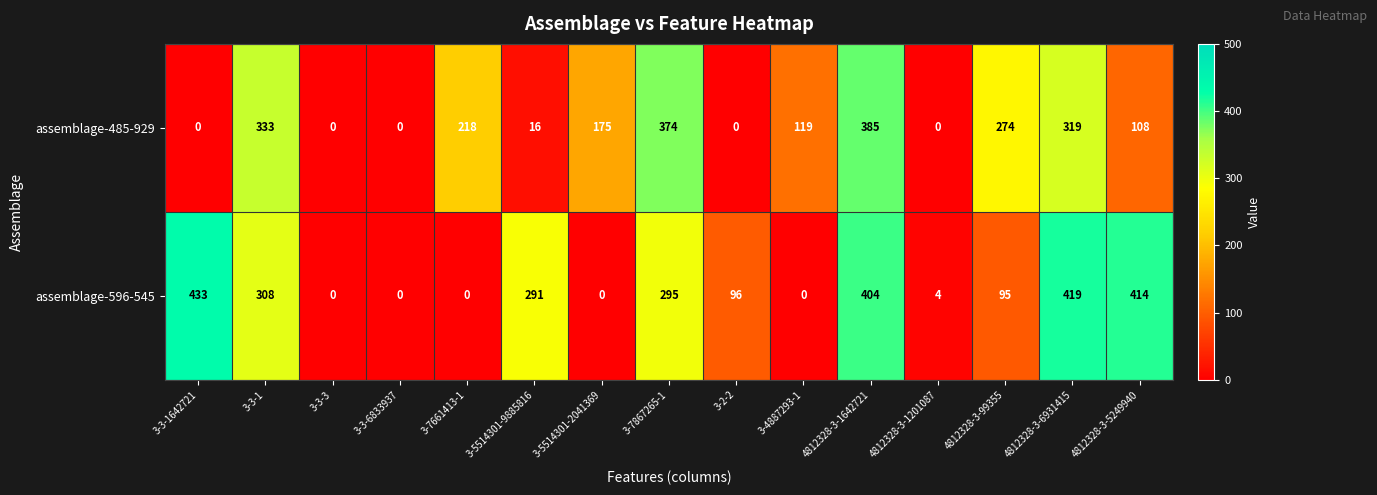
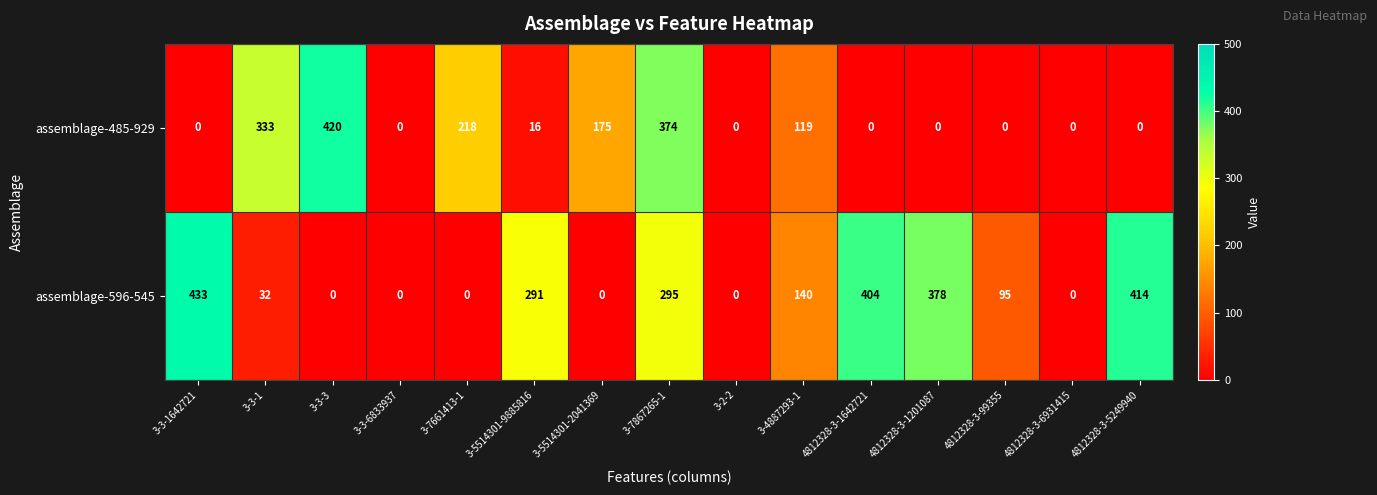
  {
    "assemblage-485-929": {
      "3-3-1642721": 0,
      "3-3-1": 333,
-     "3-3-3": 0,
+     "3-3-3": 420,
      "3-3-6833937": 0,
      "3-7661413-1": 218,
      "3-5514301-9885816": 16,
      "3-5514301-2041369": 175,
      "3-7867265-1": 374,
      "3-2-2": 0,
      "3-4887293-1": 119,
-     "4812328-3-1642721": 385,
+     "4812328-3-1642721": 0,
      "4812328-3-1201087": 0,
-     "4812328-3-99355": 274,
-     "4812328-3-6931415": 319,
-     "4812328-3-5249940": 108
+     "4812328-3-99355": 0,
+     "4812328-3-6931415": 0,
+     "4812328-3-5249940": 0
    },
    "assemblage-596-545": {
      "3-3-1642721": 433,
-     "3-3-1": 308,
+     "3-3-1": 32,
      "3-3-3": 0,
      "3-3-6833937": 0,
      "3-7661413-1": 0,
      "3-5514301-9885816": 291,
      "3-5514301-2041369": 0,
      "3-7867265-1": 295,
-     "3-2-2": 96,
-     "3-4887293-1": 0,
+     "3-2-2": 0,
+     "3-4887293-1": 140,
      "4812328-3-1642721": 404,
-     "4812328-3-1201087": 4,
+     "4812328-3-1201087": 378,
      "4812328-3-99355": 95,
-     "4812328-3-6931415": 419,
+     "4812328-3-6931415": 0,
      "4812328-3-5249940": 414
    }
  }
